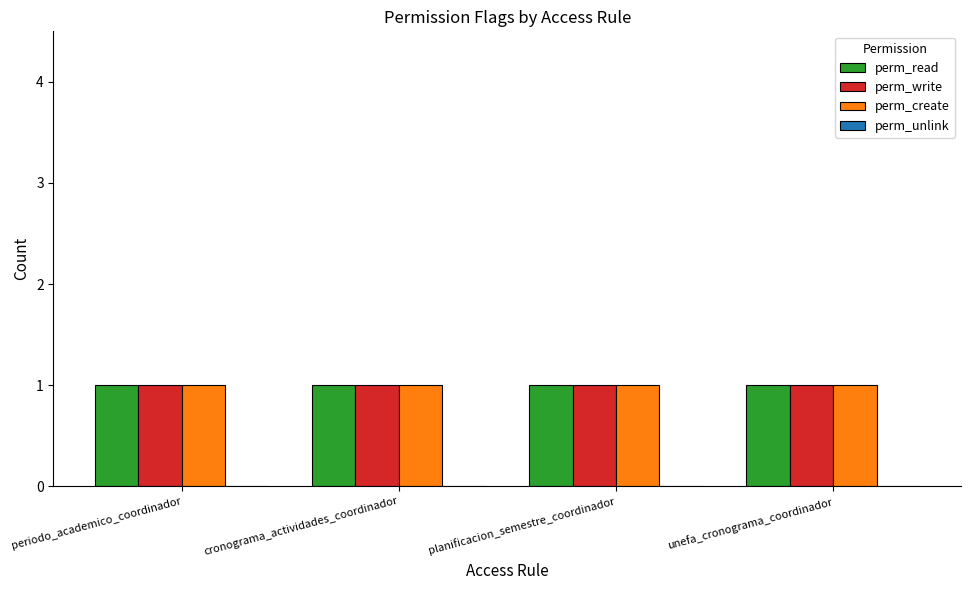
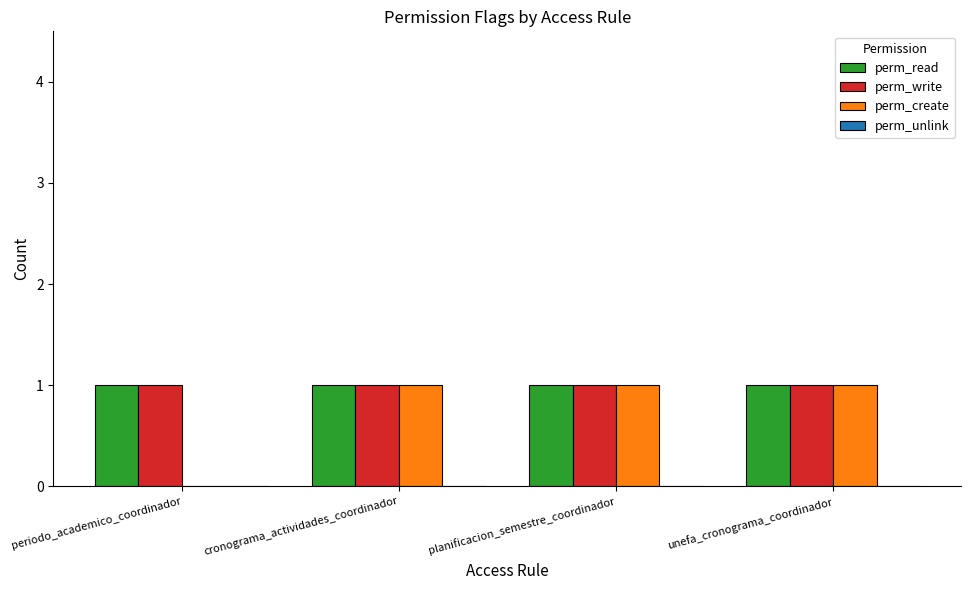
  {
    "perm_read": {
      "periodo_academico_coordinador": 1,
      "cronograma_actividades_coordinador": 1,
      "planificacion_semestre_coordinador": 1,
      "unefa_cronograma_coordinador": 1
    },
    "perm_write": {
      "periodo_academico_coordinador": 1,
      "cronograma_actividades_coordinador": 1,
      "planificacion_semestre_coordinador": 1,
      "unefa_cronograma_coordinador": 1
    },
    "perm_create": {
-     "periodo_academico_coordinador": 1,
+     "periodo_academico_coordinador": 0,
      "cronograma_actividades_coordinador": 1,
      "planificacion_semestre_coordinador": 1,
      "unefa_cronograma_coordinador": 1
    },
    "perm_unlink": {
      "periodo_academico_coordinador": 0,
      "cronograma_actividades_coordinador": 0,
      "planificacion_semestre_coordinador": 0,
      "unefa_cronograma_coordinador": 0
    }
  }
